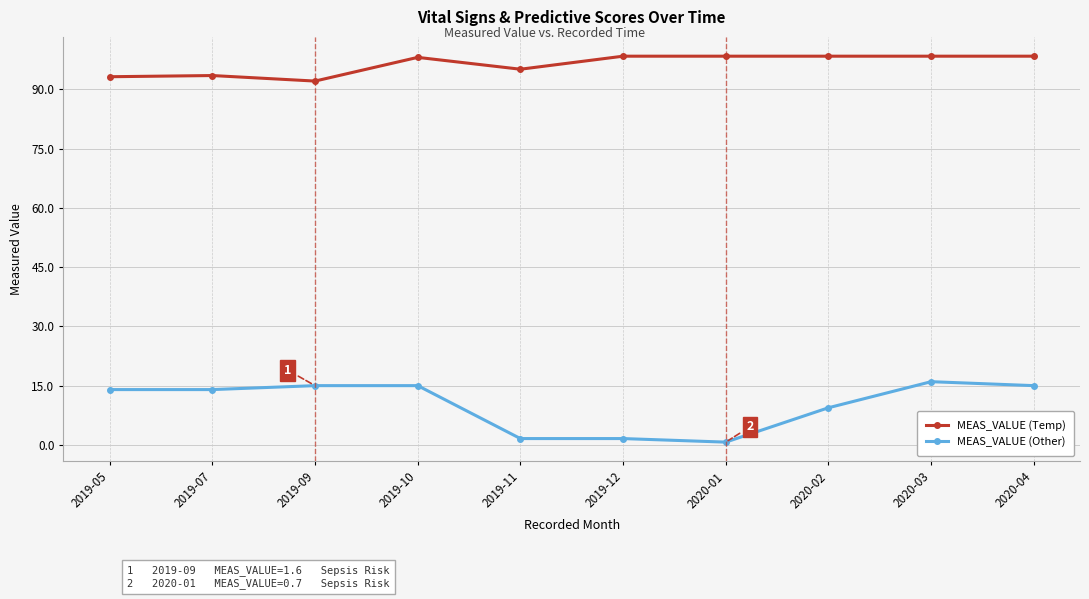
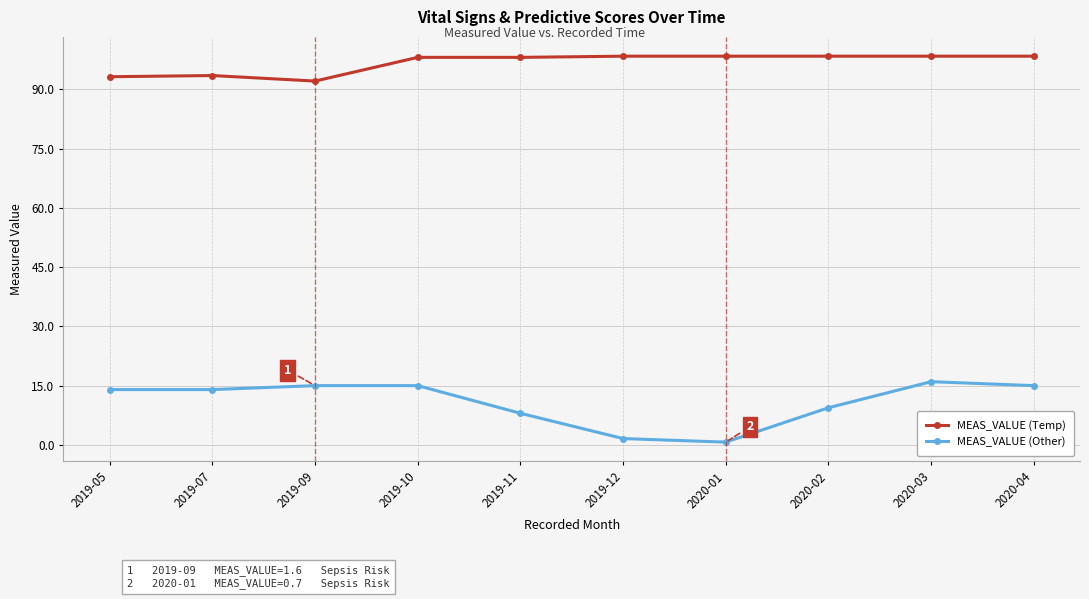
  {
    "MEAS_VALUE (Temp)": {
      "2019-05": 93,
      "2019-07": 94,
      "2019-09": 92,
      "2019-10": 98,
-     "2019-11": 95,
+     "2019-11": 98,
      "2019-12": 98,
      "2020-01": 98,
      "2020-02": 98,
      "2020-03": 98,
      "2020-04": 98
    },
    "MEAS_VALUE (Other)": {
      "2019-05": 14,
      "2019-07": 14,
      "2019-09": 15,
      "2019-10": 15,
-     "2019-11": 2,
+     "2019-11": 8,
      "2019-12": 2,
      "2020-02": 9,
      "2020-03": 16,
      "2020-04": 15
    }
  }
